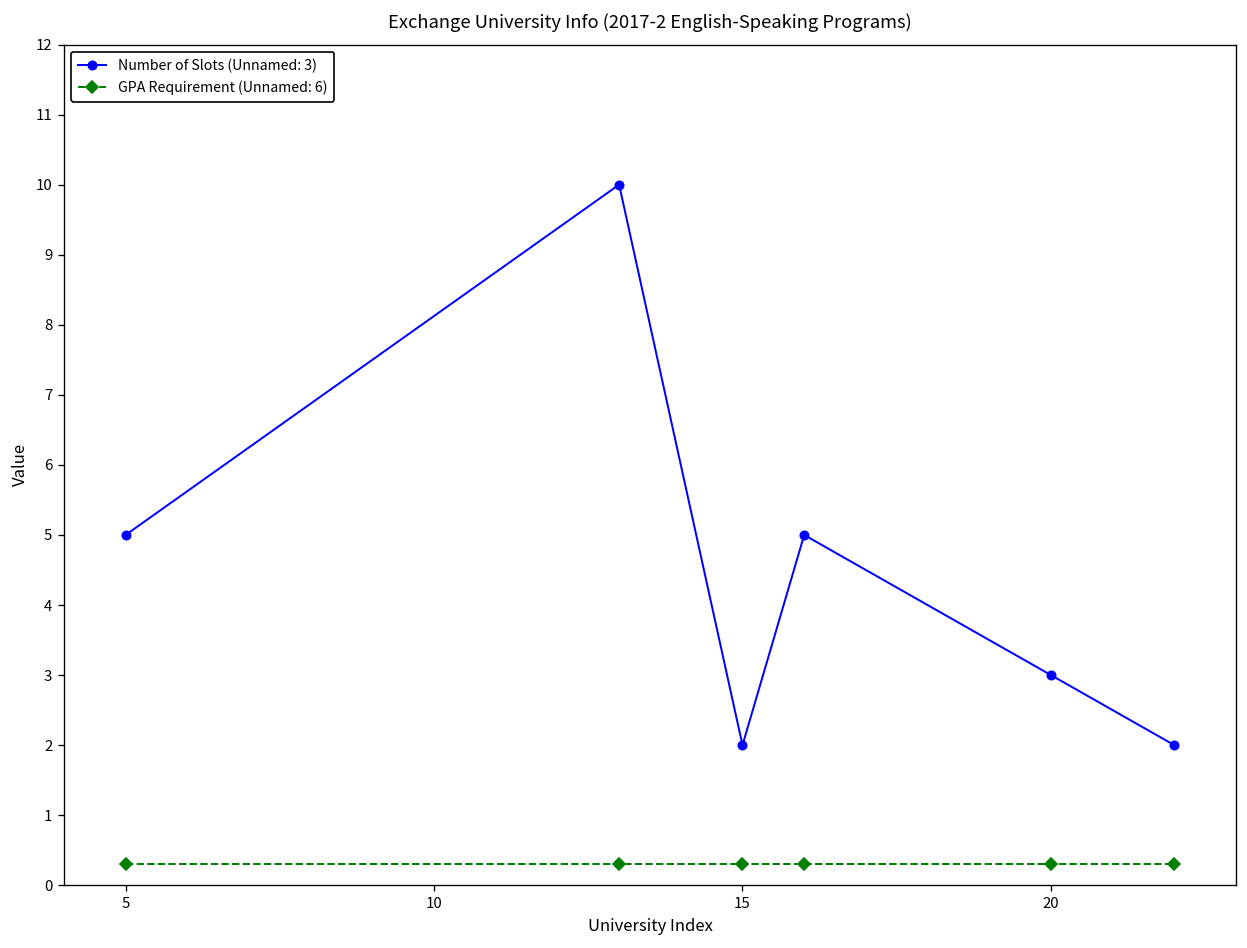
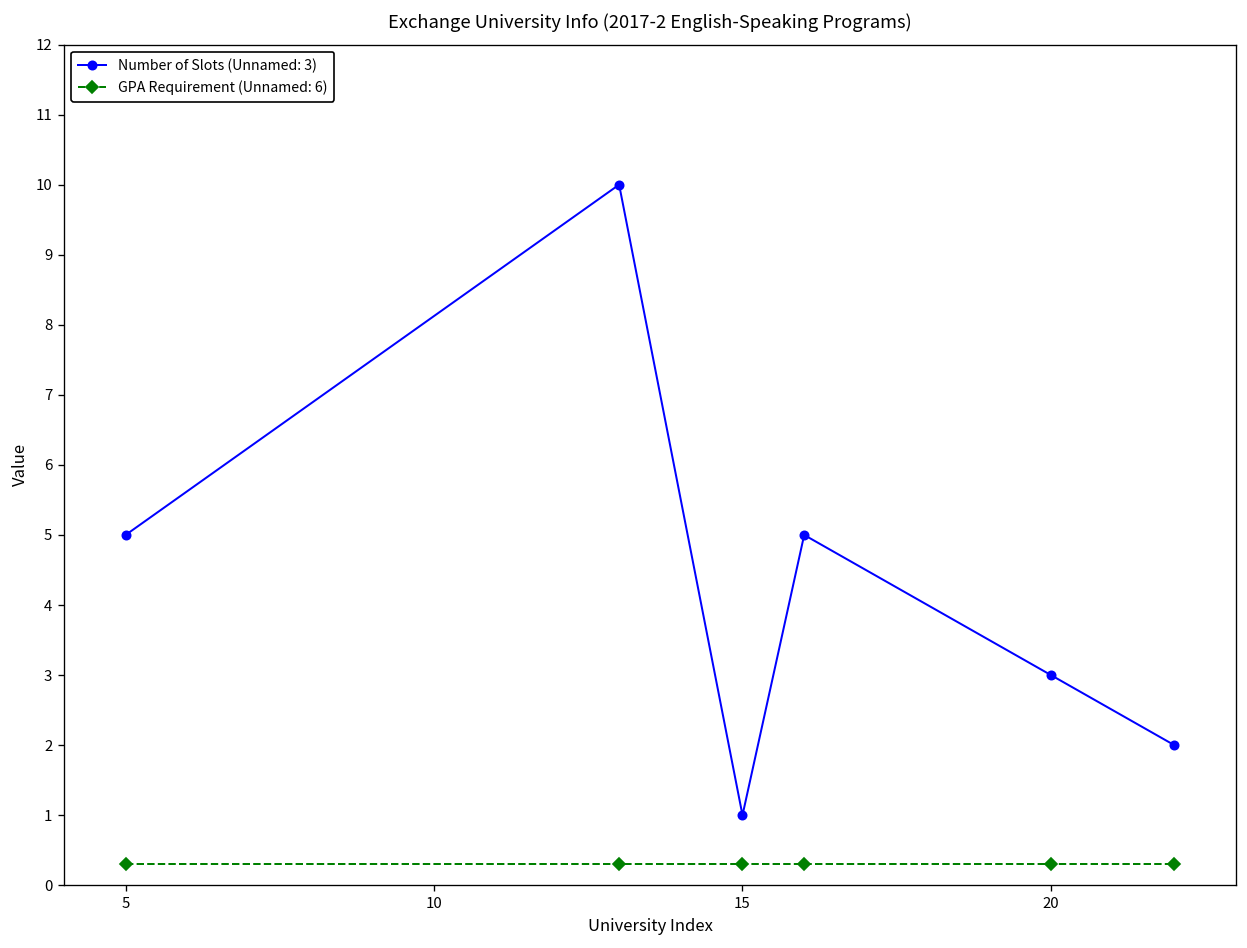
  {
    "Number of Slots (Unnamed: 3)": {
      "5": 5,
-     "15": 2,
+     "15": 1,
      "20": 3
    },
    "GPA Requirement (Unnamed: 6)": {
      "5": 0.3,
      "15": 0.3,
      "20": 0.3
    }
  }
